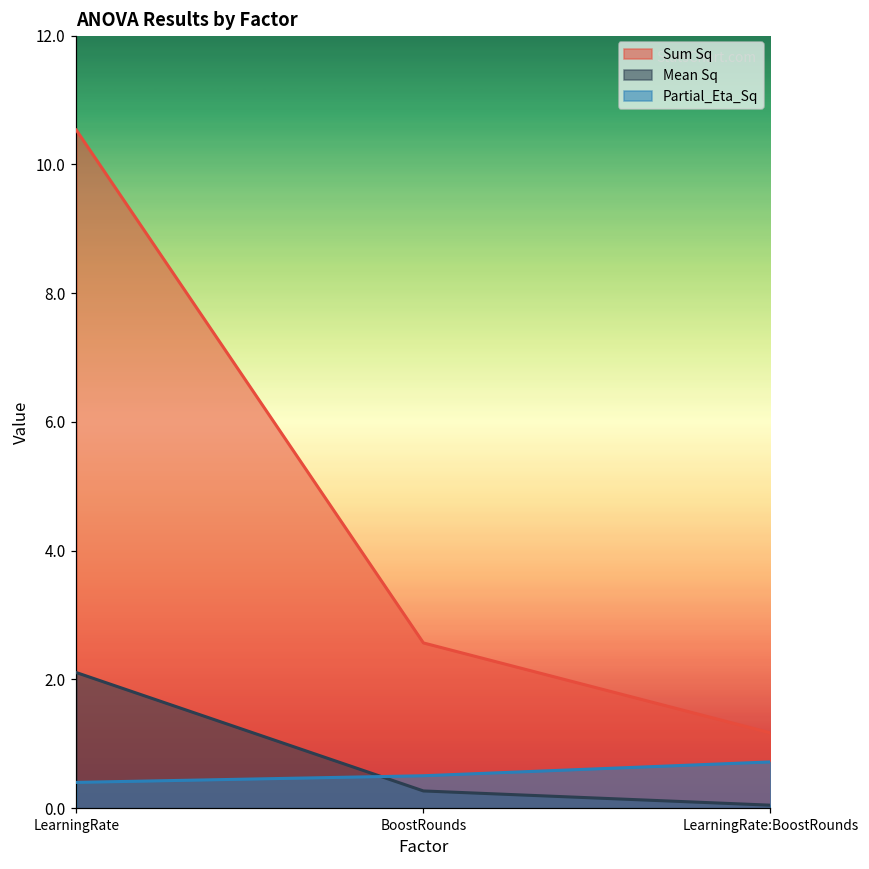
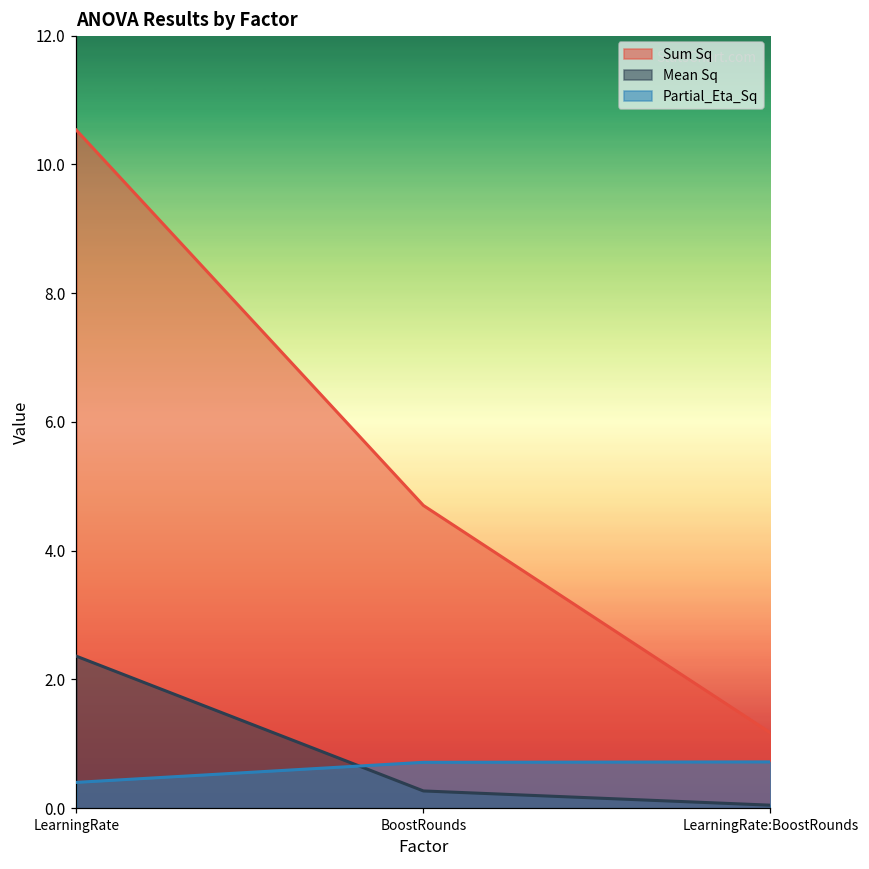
  {
    "Sum Sq": {
      "LearningRate": 10.5,
-     "BoostRounds": 2.6,
+     "BoostRounds": 4.7,
      "LearningRate:BoostRounds": 1.2
    },
    "Mean Sq": {
-     "LearningRate": 2.1,
+     "LearningRate": 2.4,
      "BoostRounds": 0.3,
      "LearningRate:BoostRounds": 0.0
    },
    "Partial_Eta_Sq": {
      "LearningRate": 0.4,
-     "BoostRounds": 0.5,
+     "BoostRounds": 0.7,
      "LearningRate:BoostRounds": 0.7
    }
  }
